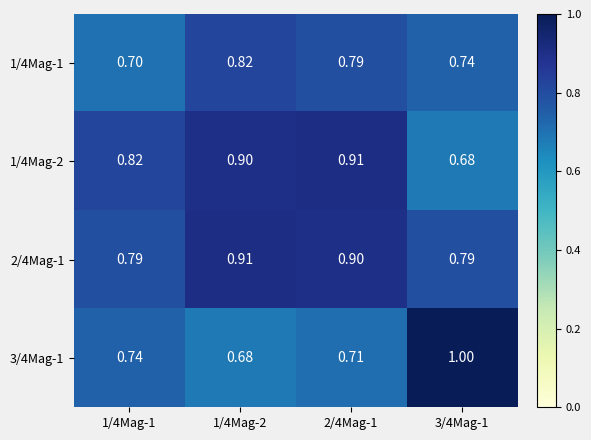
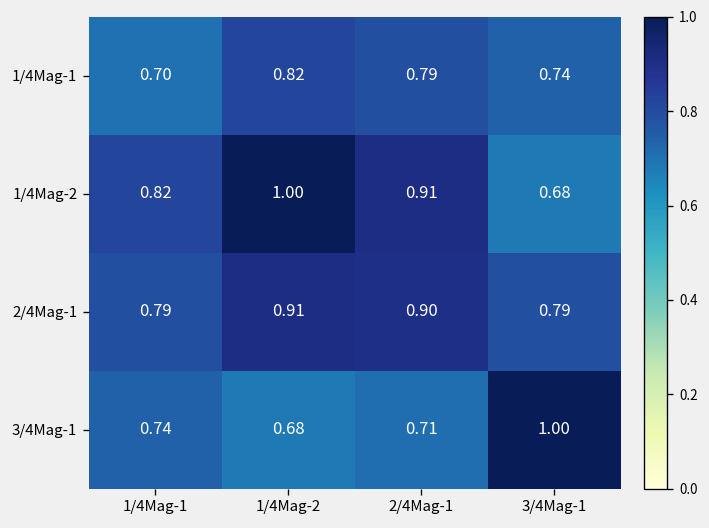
  {
    "1/4Mag-1": {
      "1/4Mag-1": 0.70,
      "1/4Mag-2": 0.82,
      "2/4Mag-1": 0.79,
      "3/4Mag-1": 0.74
    },
    "1/4Mag-2": {
      "1/4Mag-1": 0.82,
-     "1/4Mag-2": 0.90,
+     "1/4Mag-2": 1.00,
      "2/4Mag-1": 0.91,
      "3/4Mag-1": 0.68
    },
    "2/4Mag-1": {
      "1/4Mag-1": 0.79,
      "1/4Mag-2": 0.91,
      "2/4Mag-1": 0.90,
      "3/4Mag-1": 0.79
    },
    "3/4Mag-1": {
      "1/4Mag-1": 0.74,
      "1/4Mag-2": 0.68,
      "2/4Mag-1": 0.71,
      "3/4Mag-1": 1.00
    }
  }
